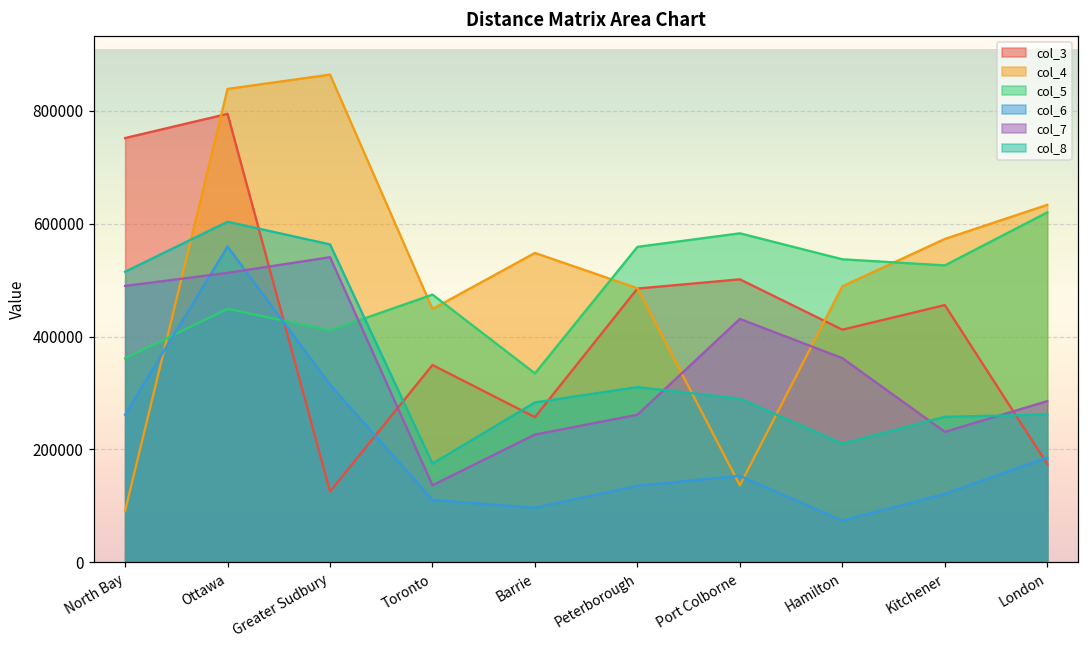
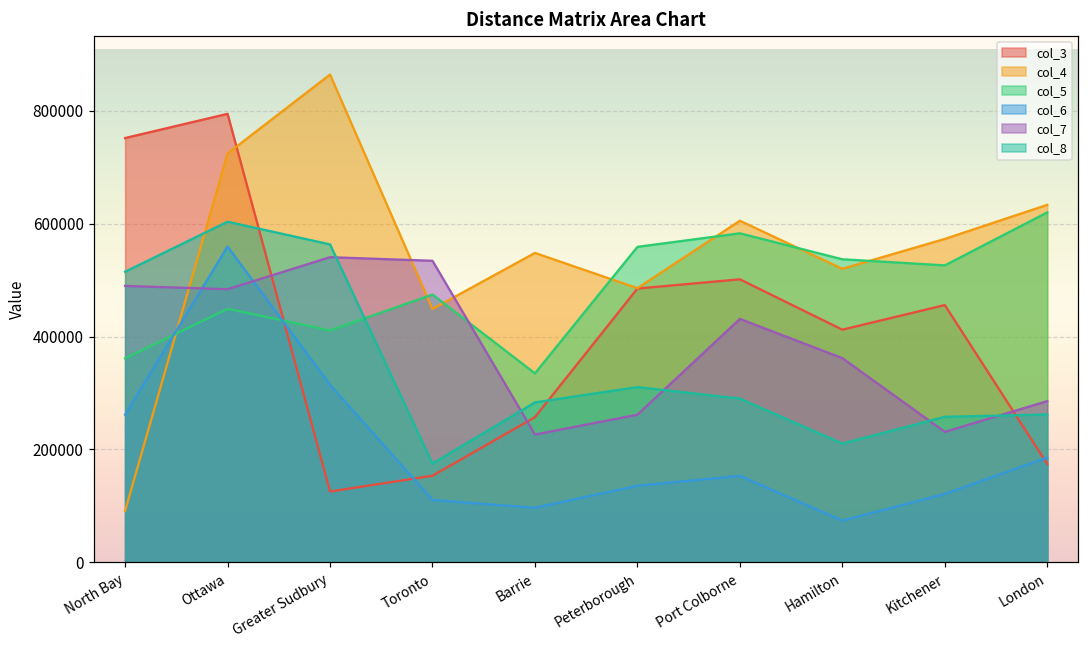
  {
    "col_3": {
      "North Bay": 750000,
      "Ottawa": 790000,
      "Greater Sudbury": 130000,
-     "Toronto": 350000,
+     "Toronto": 150000,
      "Barrie": 260000,
      "Port Colborne": 500000,
      "Hamilton": 410000,
      "Kitchener": 460000,
      "London": 170000
    },
    "col_4": {
      "North Bay": 90000,
-     "Ottawa": 840000,
+     "Ottawa": 720000,
      "Greater Sudbury": 860000,
      "Toronto": 450000,
      "Barrie": 550000,
-     "Port Colborne": 140000,
-     "Hamilton": 490000,
+     "Port Colborne": 610000,
+     "Hamilton": 520000,
      "Kitchener": 570000,
      "London": 630000
    },
    "col_7": {
      "North Bay": 490000,
-     "Ottawa": 510000,
+     "Ottawa": 480000,
      "Greater Sudbury": 540000,
-     "Toronto": 140000,
+     "Toronto": 530000,
      "Barrie": 230000,
      "Peterborough": 260000,
      "Port Colborne": 430000,
      "Hamilton": 360000,
      "Kitchener": 230000,
      "London": 290000
    }
  }
